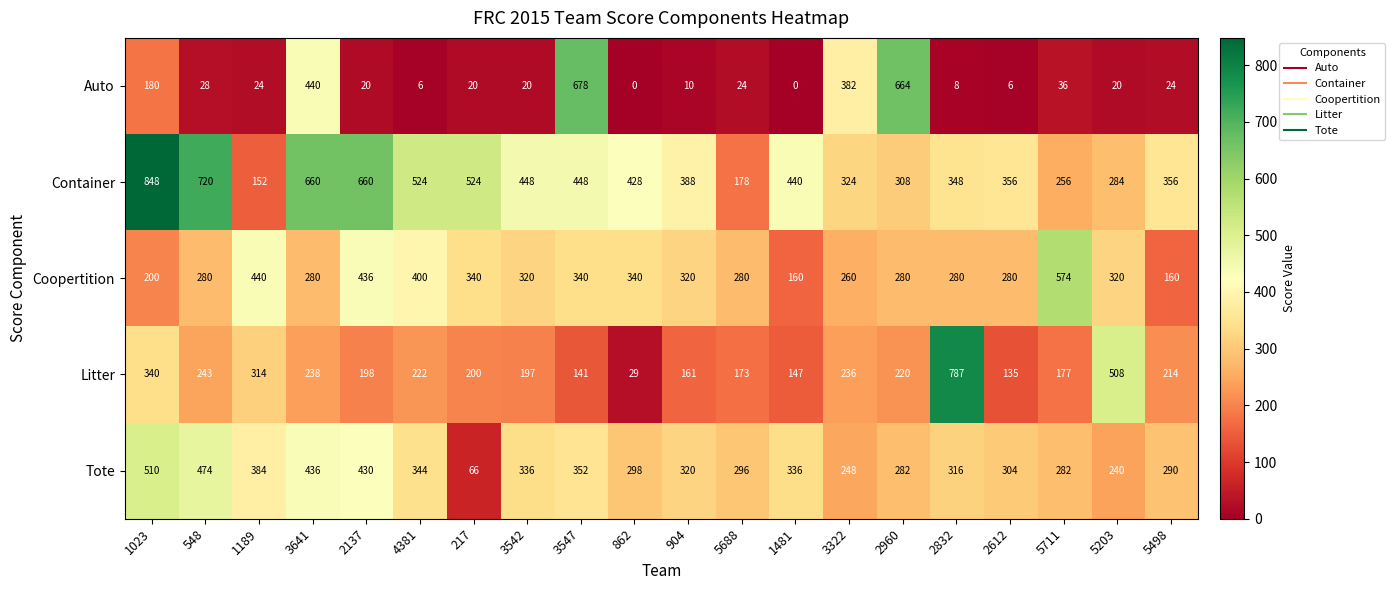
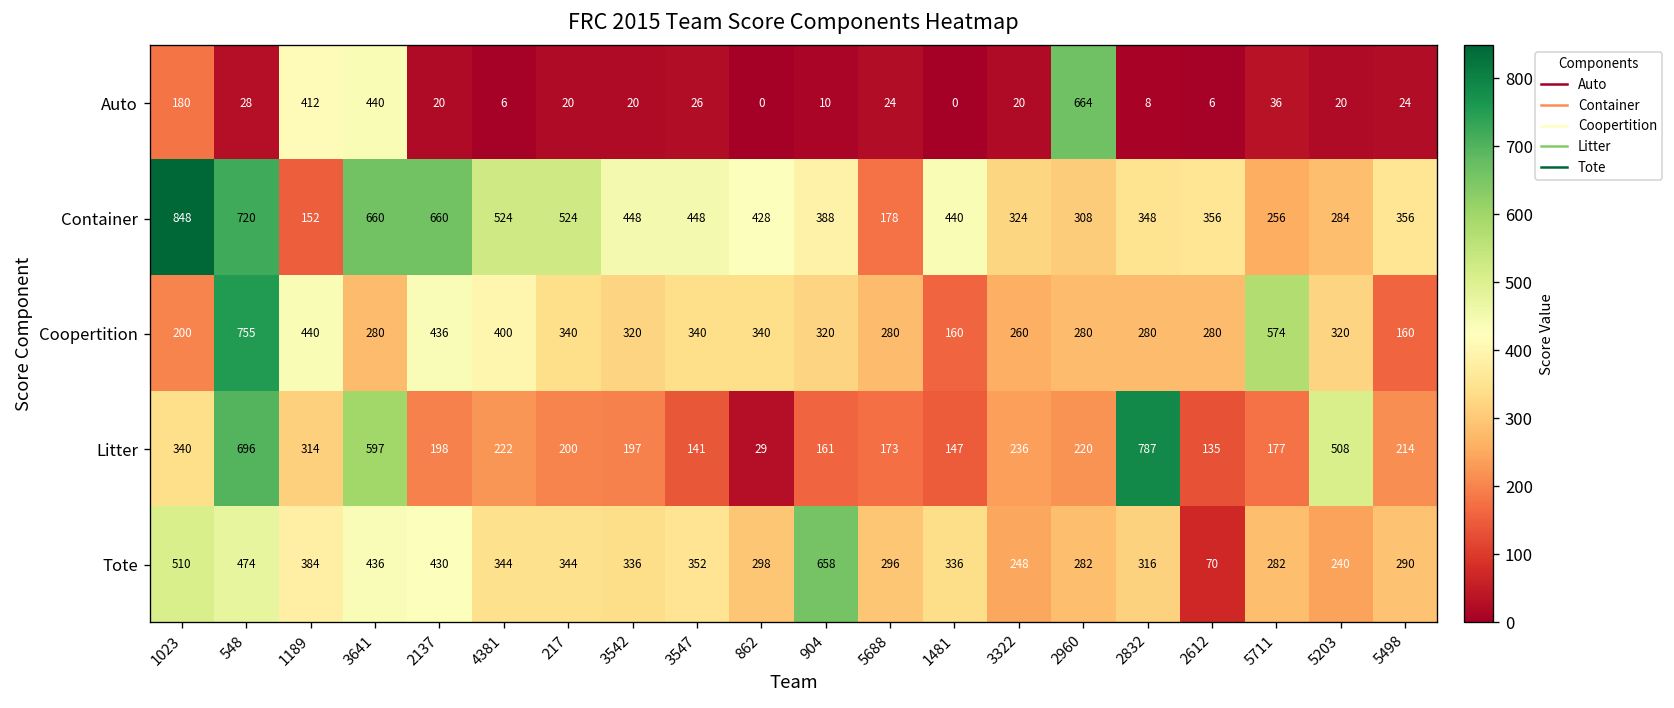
  {
    "Auto": {
      "1023": 180,
      "548": 28,
-     "1189": 24,
+     "1189": 412,
      "3641": 440,
      "2137": 20,
      "4381": 6,
      "217": 20,
      "3542": 20,
-     "3547": 678,
+     "3547": 26,
      "862": 0,
      "904": 10,
      "5688": 24,
      "1481": 0,
-     "3322": 382,
+     "3322": 20,
      "2960": 664,
      "2832": 8,
      "2612": 6,
      "5711": 36,
      "5203": 20,
      "5498": 24
    },
    "Container": {
      "1023": 848,
      "548": 720,
      "1189": 152,
      "3641": 660,
      "2137": 660,
      "4381": 524,
      "217": 524,
      "3542": 448,
      "3547": 448,
      "862": 428,
      "904": 388,
      "5688": 178,
      "1481": 440,
      "3322": 324,
      "2960": 308,
      "2832": 348,
      "2612": 356,
      "5711": 256,
      "5203": 284,
      "5498": 356
    },
    "Coopertition": {
      "1023": 200,
-     "548": 280,
+     "548": 755,
      "1189": 440,
      "3641": 280,
      "2137": 436,
      "4381": 400,
      "217": 340,
      "3542": 320,
      "3547": 340,
      "862": 340,
      "904": 320,
      "5688": 280,
      "1481": 160,
      "3322": 260,
      "2960": 280,
      "2832": 280,
      "2612": 280,
      "5711": 574,
      "5203": 320,
      "5498": 160
    },
    "Litter": {
      "1023": 340,
-     "548": 243,
+     "548": 696,
      "1189": 314,
-     "3641": 238,
+     "3641": 597,
      "2137": 198,
      "4381": 222,
      "217": 200,
      "3542": 197,
      "3547": 141,
      "862": 29,
      "904": 161,
      "5688": 173,
      "1481": 147,
      "3322": 236,
      "2960": 220,
      "2832": 787,
      "2612": 135,
      "5711": 177,
      "5203": 508,
      "5498": 214
    },
    "Tote": {
      "1023": 510,
      "548": 474,
      "1189": 384,
      "3641": 436,
      "2137": 430,
      "4381": 344,
-     "217": 66,
+     "217": 344,
      "3542": 336,
      "3547": 352,
      "862": 298,
-     "904": 320,
+     "904": 658,
      "5688": 296,
      "1481": 336,
      "3322": 248,
      "2960": 282,
      "2832": 316,
-     "2612": 304,
+     "2612": 70,
      "5711": 282,
      "5203": 240,
      "5498": 290
    }
  }
